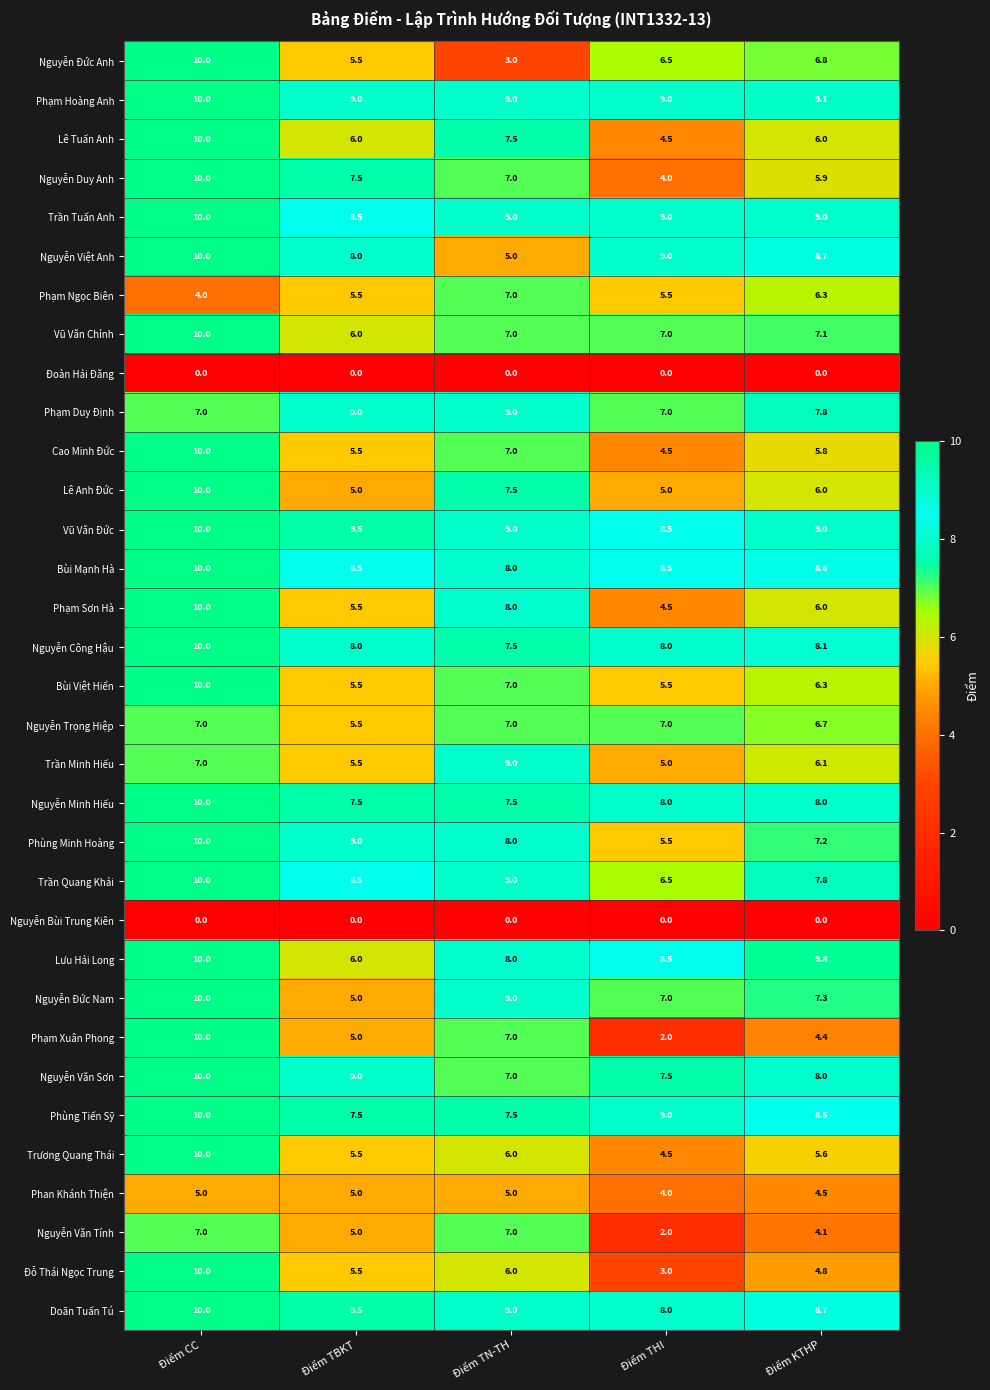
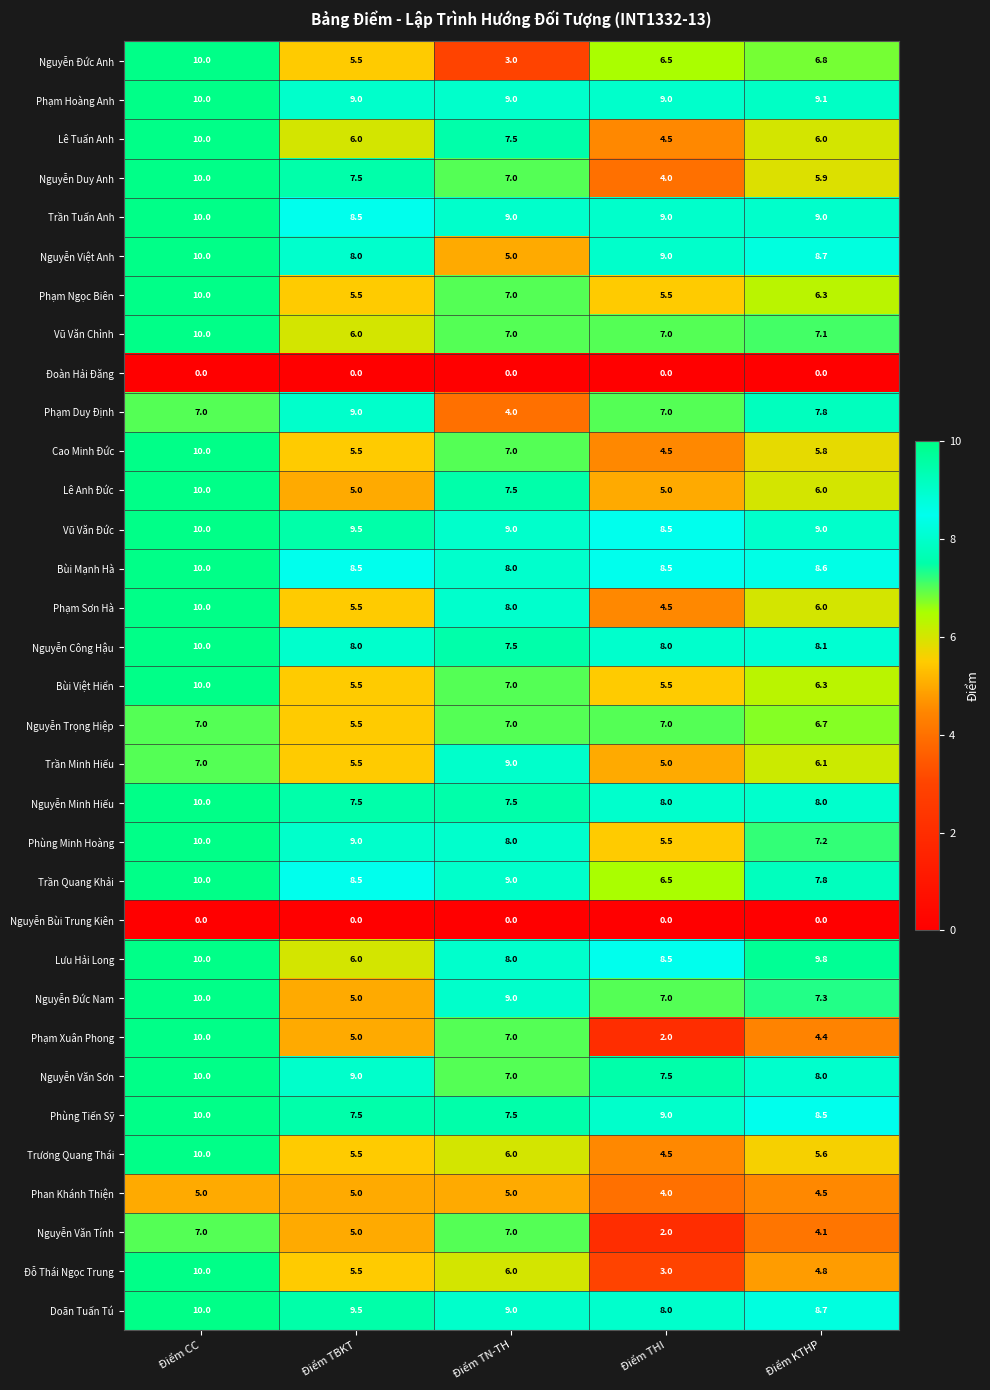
  {
    "Nguyễn Đức Anh": {
      "Điểm CC": 10.0,
      "Điểm TBKT": 5.5,
      "Điểm TN-TH": 3.0,
      "Điểm THI": 6.5,
      "Điểm KTHP": 6.8
    },
    "Phạm Hoàng Anh": {
      "Điểm CC": 10.0,
      "Điểm TBKT": 9.0,
      "Điểm TN-TH": 9.0,
      "Điểm THI": 9.0,
      "Điểm KTHP": 9.1
    },
    "Lê Tuấn Anh": {
      "Điểm CC": 10.0,
      "Điểm TBKT": 6.0,
      "Điểm TN-TH": 7.5,
      "Điểm THI": 4.5,
      "Điểm KTHP": 6.0
    },
    "Nguyễn Duy Anh": {
      "Điểm CC": 10.0,
      "Điểm TBKT": 7.5,
      "Điểm TN-TH": 7.0,
      "Điểm THI": 4.0,
      "Điểm KTHP": 5.9
    },
    "Trần Tuấn Anh": {
      "Điểm CC": 10.0,
      "Điểm TBKT": 8.5,
      "Điểm TN-TH": 9.0,
      "Điểm THI": 9.0,
      "Điểm KTHP": 9.0
    },
    "Nguyễn Việt Anh": {
      "Điểm CC": 10.0,
      "Điểm TBKT": 8.0,
      "Điểm TN-TH": 5.0,
      "Điểm THI": 9.0,
      "Điểm KTHP": 8.7
    },
    "Phạm Ngọc Biên": {
-     "Điểm CC": 4.0,
+     "Điểm CC": 10.0,
      "Điểm TBKT": 5.5,
      "Điểm TN-TH": 7.0,
      "Điểm THI": 5.5,
      "Điểm KTHP": 6.3
    },
    "Vũ Văn Chỉnh": {
      "Điểm CC": 10.0,
      "Điểm TBKT": 6.0,
      "Điểm TN-TH": 7.0,
      "Điểm THI": 7.0,
      "Điểm KTHP": 7.1
    },
    "Đoàn Hải Đăng": {
      "Điểm CC": 0.0,
      "Điểm TBKT": 0.0,
      "Điểm TN-TH": 0.0,
      "Điểm THI": 0.0,
      "Điểm KTHP": 0.0
    },
    "Phạm Duy Định": {
      "Điểm CC": 7.0,
      "Điểm TBKT": 9.0,
-     "Điểm TN-TH": 9.0,
+     "Điểm TN-TH": 4.0,
      "Điểm THI": 7.0,
      "Điểm KTHP": 7.8
    },
    "Cao Minh Đức": {
      "Điểm CC": 10.0,
      "Điểm TBKT": 5.5,
      "Điểm TN-TH": 7.0,
      "Điểm THI": 4.5,
      "Điểm KTHP": 5.8
    },
    "Lê Anh Đức": {
      "Điểm CC": 10.0,
      "Điểm TBKT": 5.0,
      "Điểm TN-TH": 7.5,
      "Điểm THI": 5.0,
      "Điểm KTHP": 6.0
    },
    "Vũ Văn Đức": {
      "Điểm CC": 10.0,
      "Điểm TBKT": 9.5,
      "Điểm TN-TH": 9.0,
      "Điểm THI": 8.5,
      "Điểm KTHP": 9.0
    },
    "Bùi Mạnh Hà": {
      "Điểm CC": 10.0,
      "Điểm TBKT": 8.5,
      "Điểm TN-TH": 8.0,
      "Điểm THI": 8.5,
      "Điểm KTHP": 8.6
    },
    "Phạm Sơn Hà": {
      "Điểm CC": 10.0,
      "Điểm TBKT": 5.5,
      "Điểm TN-TH": 8.0,
      "Điểm THI": 4.5,
      "Điểm KTHP": 6.0
    },
    "Nguyễn Công Hậu": {
      "Điểm CC": 10.0,
      "Điểm TBKT": 8.0,
      "Điểm TN-TH": 7.5,
      "Điểm THI": 8.0,
      "Điểm KTHP": 8.1
    },
    "Bùi Việt Hiển": {
      "Điểm CC": 10.0,
      "Điểm TBKT": 5.5,
      "Điểm TN-TH": 7.0,
      "Điểm THI": 5.5,
      "Điểm KTHP": 6.3
    },
    "Nguyễn Trọng Hiệp": {
      "Điểm CC": 7.0,
      "Điểm TBKT": 5.5,
      "Điểm TN-TH": 7.0,
      "Điểm THI": 7.0,
      "Điểm KTHP": 6.7
    },
    "Trần Minh Hiếu": {
      "Điểm CC": 7.0,
      "Điểm TBKT": 5.5,
      "Điểm TN-TH": 9.0,
      "Điểm THI": 5.0,
      "Điểm KTHP": 6.1
    },
    "Nguyễn Minh Hiếu": {
      "Điểm CC": 10.0,
      "Điểm TBKT": 7.5,
      "Điểm TN-TH": 7.5,
      "Điểm THI": 8.0,
      "Điểm KTHP": 8.0
    },
    "Phùng Minh Hoàng": {
      "Điểm CC": 10.0,
      "Điểm TBKT": 9.0,
      "Điểm TN-TH": 8.0,
      "Điểm THI": 5.5,
      "Điểm KTHP": 7.2
    },
    "Trần Quang Khải": {
      "Điểm CC": 10.0,
      "Điểm TBKT": 8.5,
      "Điểm TN-TH": 9.0,
      "Điểm THI": 6.5,
      "Điểm KTHP": 7.8
    },
    "Nguyễn Bùi Trung Kiên": {
      "Điểm CC": 0.0,
      "Điểm TBKT": 0.0,
      "Điểm TN-TH": 0.0,
      "Điểm THI": 0.0,
      "Điểm KTHP": 0.0
    },
    "Lưu Hải Long": {
      "Điểm CC": 10.0,
      "Điểm TBKT": 6.0,
      "Điểm TN-TH": 8.0,
      "Điểm THI": 8.5,
      "Điểm KTHP": 9.8
    },
    "Nguyễn Đức Nam": {
      "Điểm CC": 10.0,
      "Điểm TBKT": 5.0,
      "Điểm TN-TH": 9.0,
      "Điểm THI": 7.0,
      "Điểm KTHP": 7.3
    },
    "Phạm Xuân Phong": {
      "Điểm CC": 10.0,
      "Điểm TBKT": 5.0,
      "Điểm TN-TH": 7.0,
      "Điểm THI": 2.0,
      "Điểm KTHP": 4.4
    },
    "Nguyễn Văn Sơn": {
      "Điểm CC": 10.0,
      "Điểm TBKT": 9.0,
      "Điểm TN-TH": 7.0,
      "Điểm THI": 7.5,
      "Điểm KTHP": 8.0
    },
    "Phùng Tiến Sỹ": {
      "Điểm CC": 10.0,
      "Điểm TBKT": 7.5,
      "Điểm TN-TH": 7.5,
      "Điểm THI": 9.0,
      "Điểm KTHP": 8.5
    },
    "Trương Quang Thái": {
      "Điểm CC": 10.0,
      "Điểm TBKT": 5.5,
      "Điểm TN-TH": 6.0,
      "Điểm THI": 4.5,
      "Điểm KTHP": 5.6
    },
    "Phan Khánh Thiện": {
      "Điểm CC": 5.0,
      "Điểm TBKT": 5.0,
      "Điểm TN-TH": 5.0,
      "Điểm THI": 4.0,
      "Điểm KTHP": 4.5
    },
    "Nguyễn Văn Tính": {
      "Điểm CC": 7.0,
      "Điểm TBKT": 5.0,
      "Điểm TN-TH": 7.0,
      "Điểm THI": 2.0,
      "Điểm KTHP": 4.1
    },
    "Đỗ Thái Ngọc Trung": {
      "Điểm CC": 10.0,
      "Điểm TBKT": 5.5,
      "Điểm TN-TH": 6.0,
      "Điểm THI": 3.0,
      "Điểm KTHP": 4.8
    },
    "Doãn Tuấn Tú": {
      "Điểm CC": 10.0,
      "Điểm TBKT": 9.5,
      "Điểm TN-TH": 9.0,
      "Điểm THI": 8.0,
      "Điểm KTHP": 8.7
    }
  }
